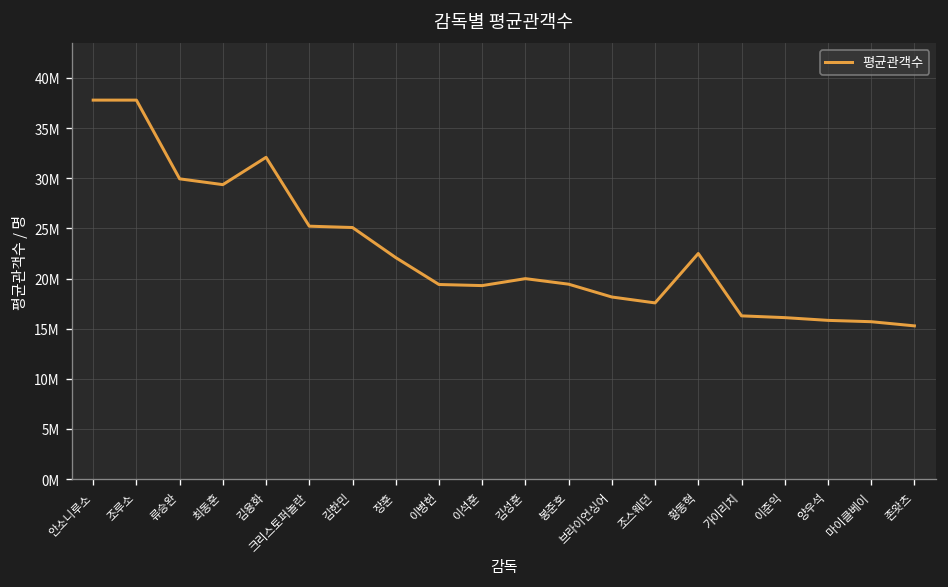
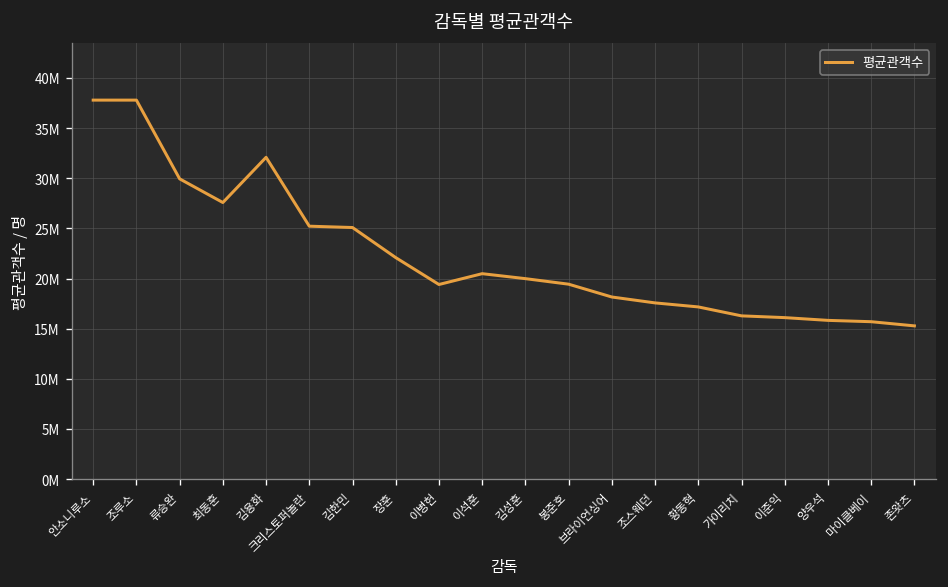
  {
    "안소니루소": 38000000,
    "조루소": 38000000,
    "류승완": 30000000,
-   "최동훈": 29000000,
+   "최동훈": 28000000,
    "김용화": 32000000,
    "크리스토퍼놀란": 25000000,
    "김한민": 25000000,
    "장훈": 22000000,
    "이병헌": 19000000,
-   "이석훈": 19000000,
+   "이석훈": 20000000,
    "김성훈": 20000000,
    "봉준호": 19000000,
    "브라이언싱어": 18000000,
    "조스웨던": 18000000,
-   "황동혁": 22000000,
+   "황동혁": 17000000,
    "가이리치": 16000000,
    "이준익": 16000000,
    "양우석": 16000000,
    "마이클베이": 16000000,
    "존왓츠": 15000000
  }
